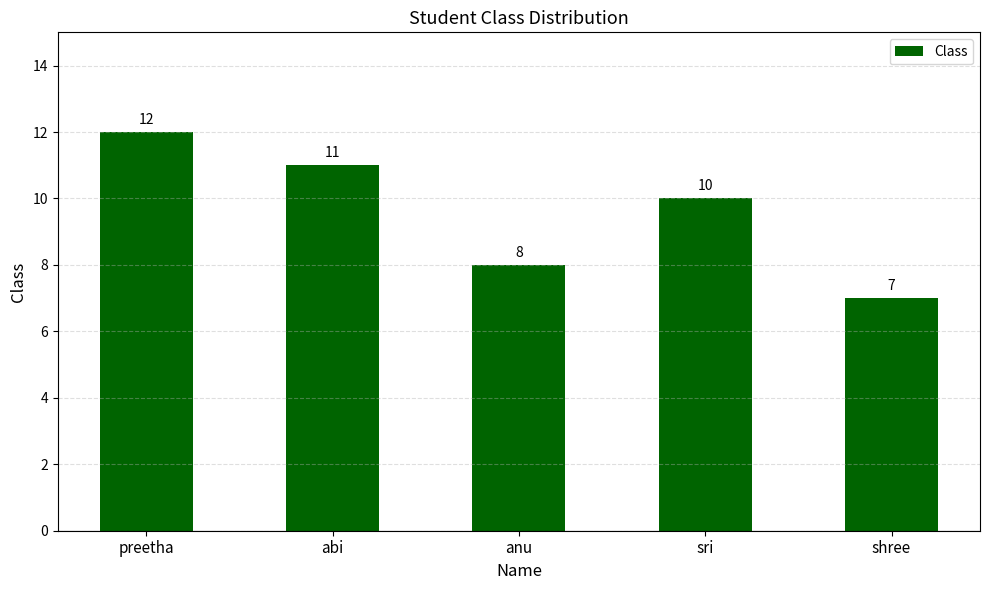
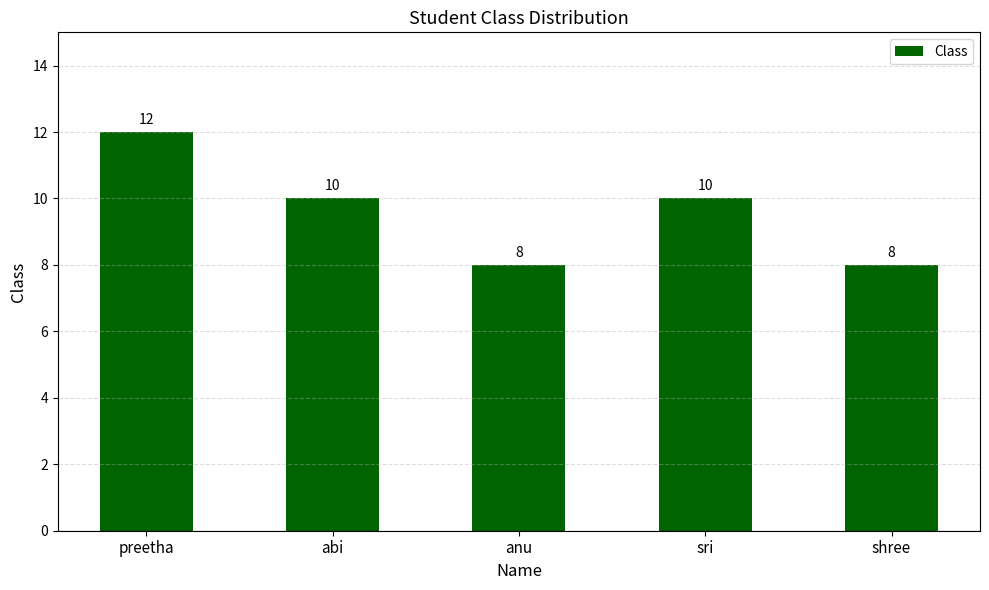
  {
    "preetha": 12,
-   "abi": 11,
+   "abi": 10,
    "anu": 8,
    "sri": 10,
-   "shree": 7
+   "shree": 8
  }
